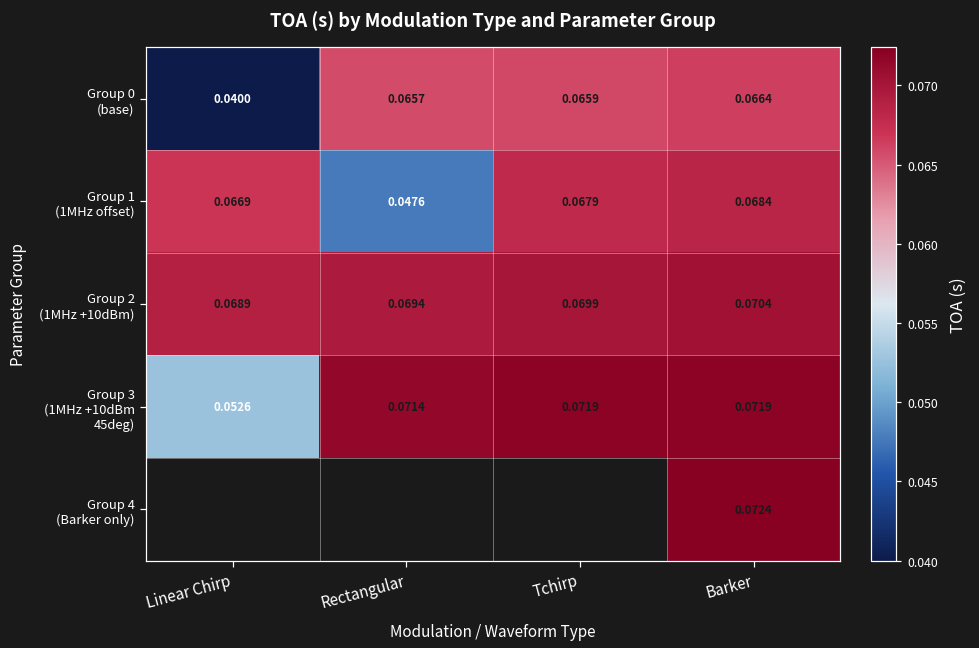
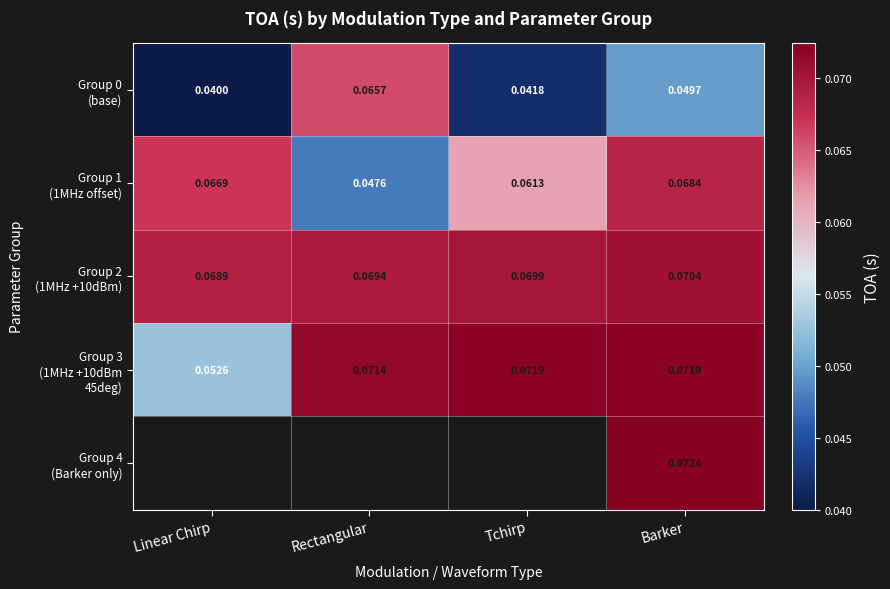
  {
    "Group 0 (base)": {
      "Linear Chirp": 0.0400,
      "Rectangular": 0.0657,
-     "Tchirp": 0.0659,
-     "Barker": 0.0664
+     "Tchirp": 0.0418,
+     "Barker": 0.0497
    },
    "Group 1 (1MHz offset)": {
      "Linear Chirp": 0.0669,
      "Rectangular": 0.0476,
-     "Tchirp": 0.0679,
+     "Tchirp": 0.0613,
      "Barker": 0.0684
    },
    "Group 2 (1MHz +10dBm)": {
      "Linear Chirp": 0.0689,
      "Rectangular": 0.0694,
      "Tchirp": 0.0699,
      "Barker": 0.0704
    },
    "Group 3 (1MHz +10dBm 45deg)": {
      "Linear Chirp": 0.0526,
      "Rectangular": 0.0714,
      "Tchirp": 0.0719,
      "Barker": 0.0719
    },
    "Group 4 (Barker only)": {
      "Barker": 0.0724
    }
  }
